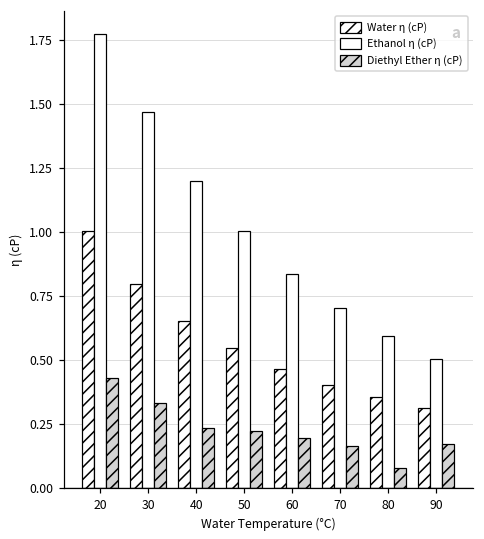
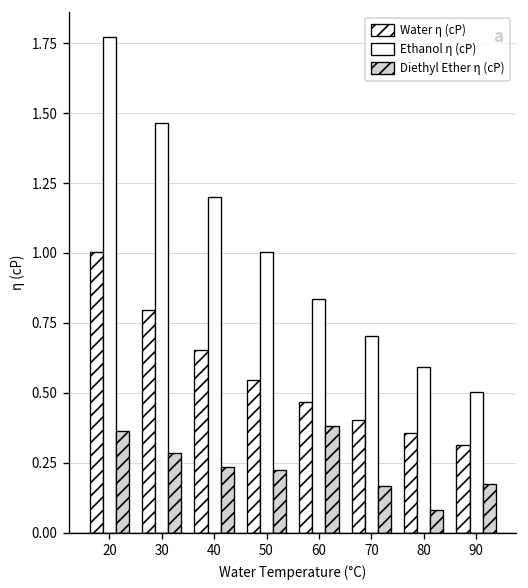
  {
    "Diethyl Ether η (cP)": {
-     "20": 0.43,
-     "30": 0.33,
+     "20": 0.36,
+     "30": 0.28,
      "40": 0.23,
      "50": 0.22,
-     "60": 0.20,
+     "60": 0.38,
      "70": 0.17,
      "80": 0.08,
      "90": 0.17
    }
  }
